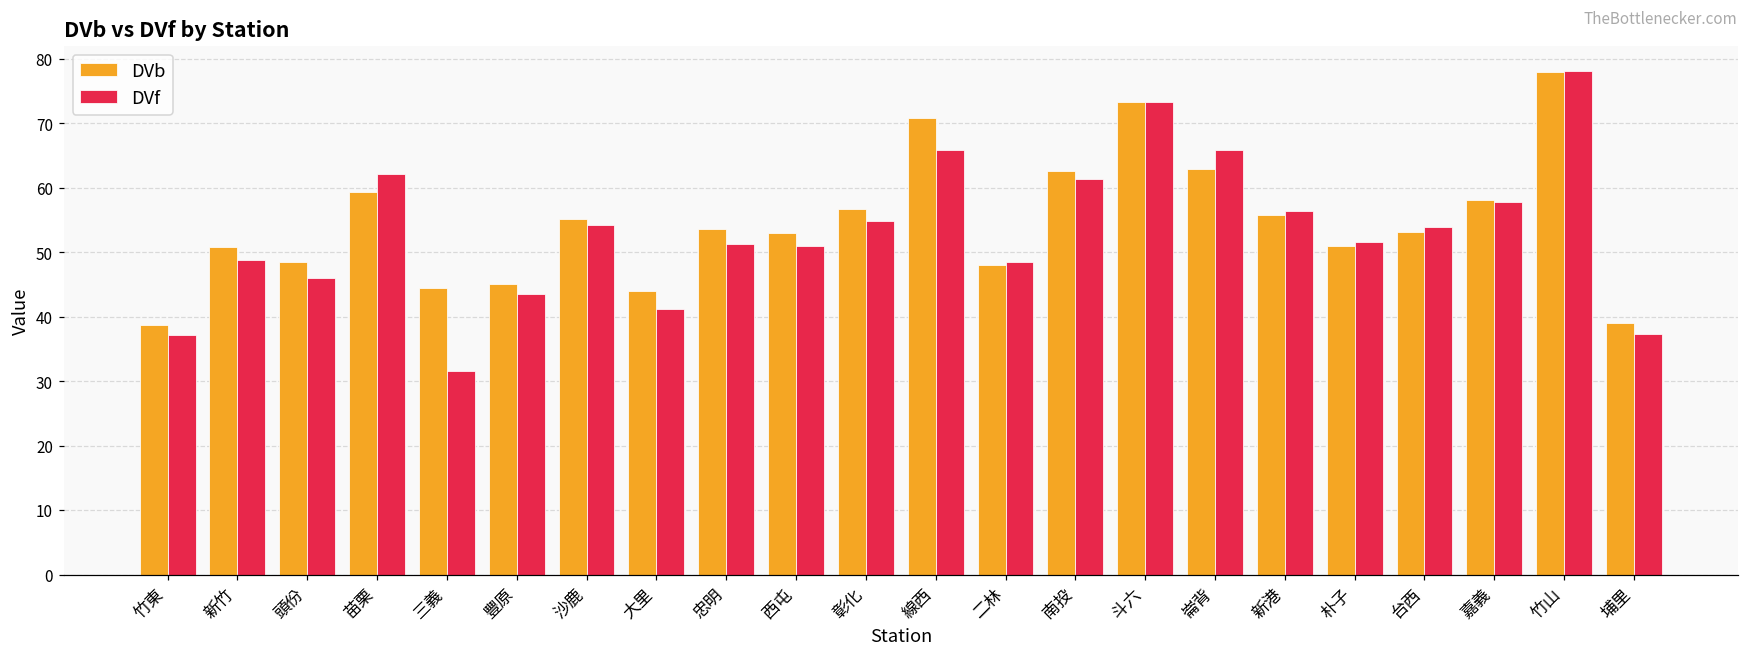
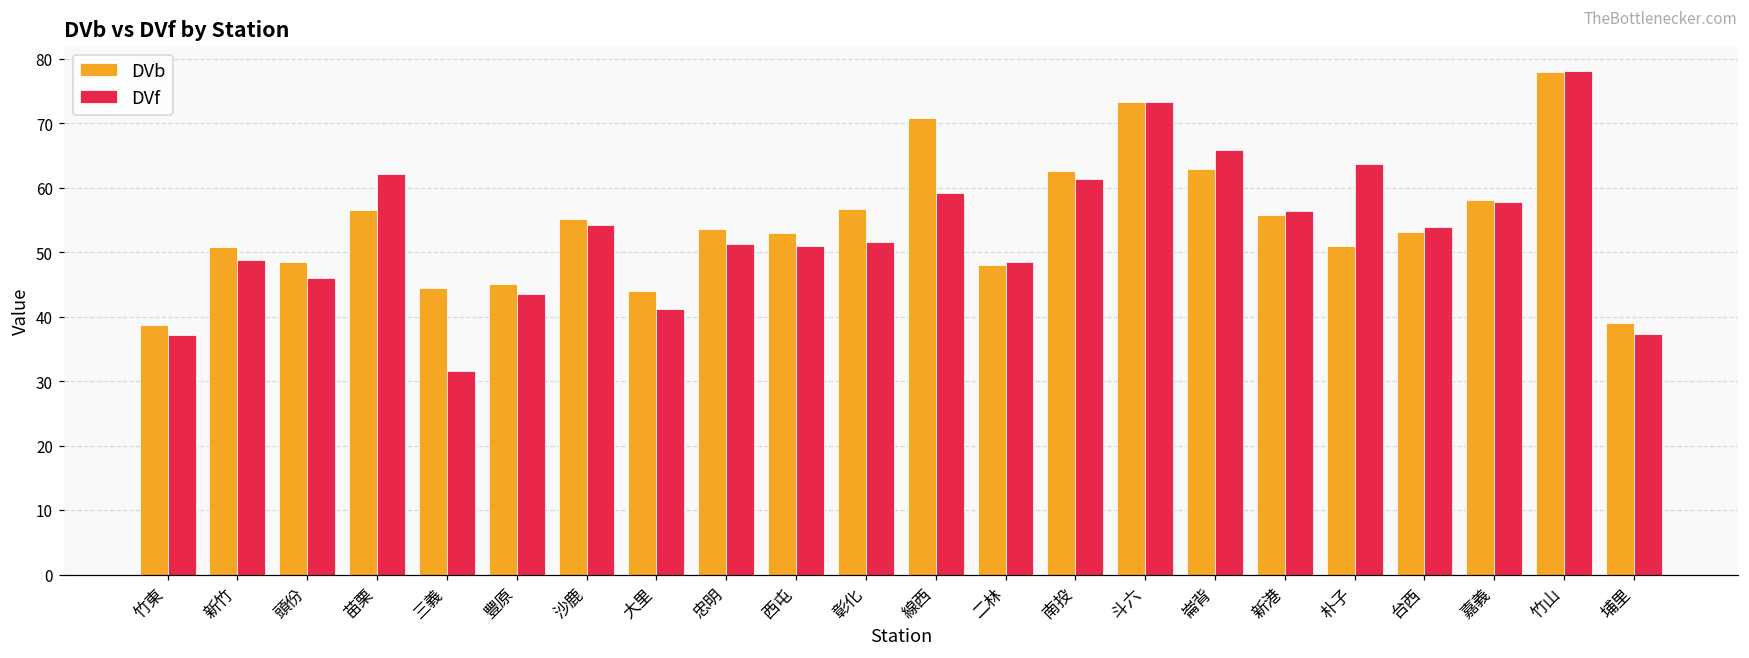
  {
    "DVb": {
      "竹東": 39,
      "新竹": 51,
      "頭份": 48,
-     "苗栗": 59,
+     "苗栗": 57,
      "三義": 44,
      "豐原": 45,
      "沙鹿": 55,
      "大里": 44,
      "忠明": 54,
      "西屯": 53,
      "彰化": 57,
      "線西": 71,
      "二林": 48,
      "南投": 63,
      "斗六": 73,
      "崙背": 63,
      "新港": 56,
      "朴子": 51,
      "台西": 53,
      "嘉義": 58,
      "竹山": 78,
      "埔里": 39
    },
    "DVf": {
      "竹東": 37,
      "新竹": 49,
      "頭份": 46,
      "苗栗": 62,
      "三義": 32,
      "豐原": 44,
      "沙鹿": 54,
      "大里": 41,
      "忠明": 51,
      "西屯": 51,
-     "彰化": 55,
-     "線西": 66,
+     "彰化": 52,
+     "線西": 59,
      "二林": 48,
      "南投": 61,
      "斗六": 73,
      "崙背": 66,
      "新港": 56,
-     "朴子": 52,
+     "朴子": 64,
      "台西": 54,
      "嘉義": 58,
      "竹山": 78,
      "埔里": 37
    }
  }
